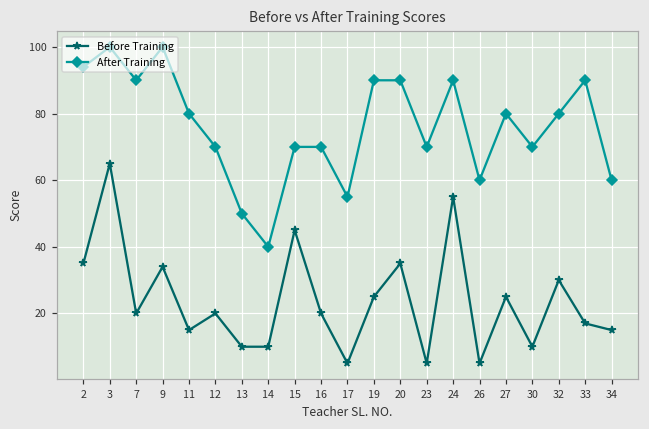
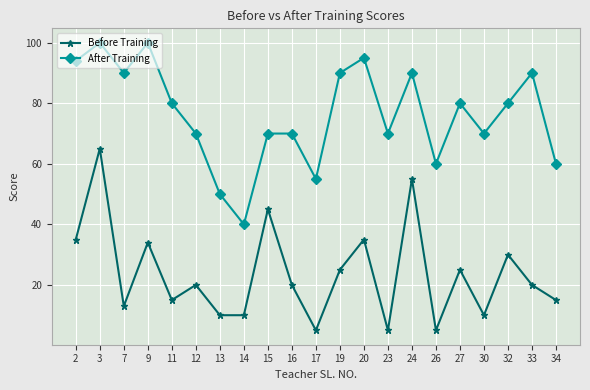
  {
    "Before Training": {
      "2": 35,
      "3": 65,
-     "7": 20,
+     "7": 13,
      "9": 34,
      "11": 15,
      "12": 20,
      "13": 10,
      "14": 10,
      "15": 45,
      "16": 20,
      "17": 5,
      "19": 25,
      "20": 35,
      "23": 5,
      "24": 55,
      "26": 5,
      "27": 25,
      "30": 10,
      "32": 30,
-     "33": 17,
+     "33": 20,
      "34": 15
    },
    "After Training": {
      "7": 90,
      "11": 80,
      "12": 70,
      "13": 50,
      "14": 40,
      "15": 70,
      "16": 70,
      "17": 55,
      "19": 90,
-     "20": 90,
+     "20": 95,
      "23": 70,
      "24": 90,
      "26": 60,
      "27": 80,
      "30": 70,
      "32": 80,
      "33": 90,
      "34": 60
    }
  }
